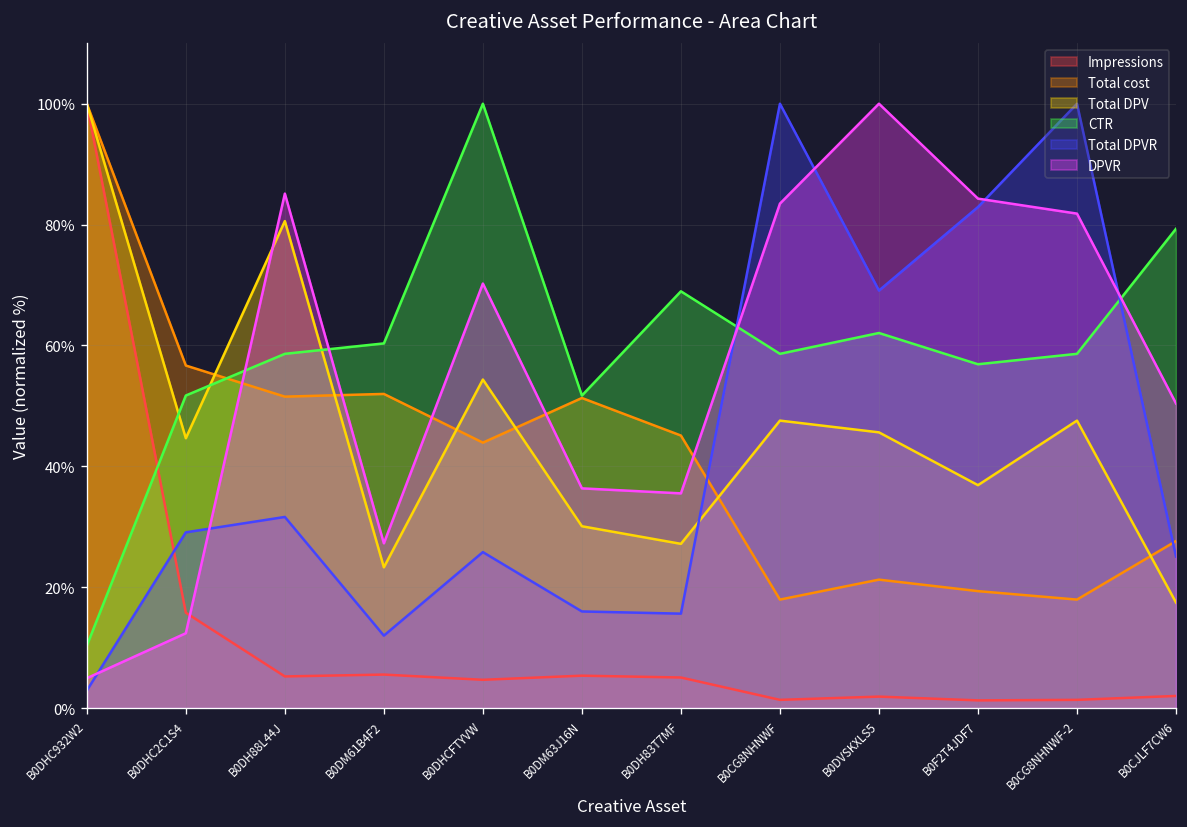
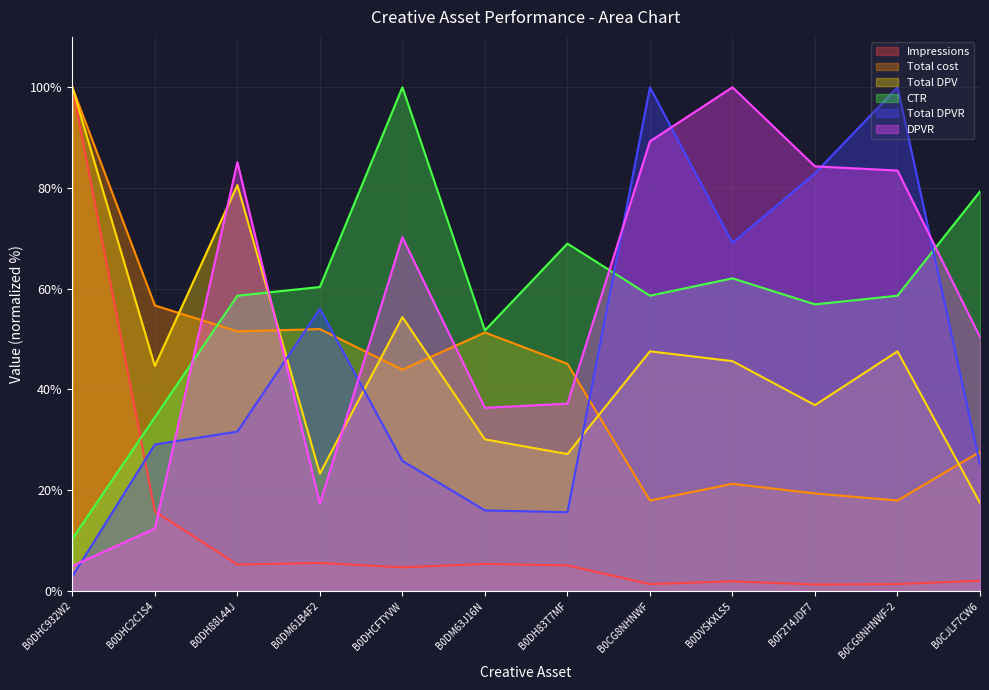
  {
    "CTR": {
      "B0DHC932W2": "10%",
-     "B0DHC2C1S4": "52%",
+     "B0DHC2C1S4": "34%",
      "B0DH88L44J": "59%",
      "B0DM61B4F2": "60%",
      "B0DHCFTYVW": "100%",
      "B0DH83T7MF": "69%",
      "B0CG8NHNWF": "59%",
      "B0DVSKXLS5": "62%",
      "B0F2T4JDF7": "57%",
      "B0CG8NHNWF-2": "59%",
      "B0CJLF7CW6": "79%"
    },
    "Total DPVR": {
      "B0DHC932W2": "3%",
      "B0DHC2C1S4": "29%",
      "B0DH88L44J": "32%",
-     "B0DM61B4F2": "12%",
+     "B0DM61B4F2": "56%",
      "B0DHCFTYVW": "26%",
      "B0DM63J16N": "16%",
      "B0DH83T7MF": "16%",
      "B0CG8NHNWF": "100%",
      "B0DVSKXLS5": "69%",
      "B0F2T4JDF7": "83%",
      "B0CJLF7CW6": "25%"
    },
    "DPVR": {
      "B0DHC932W2": "5%",
      "B0DHC2C1S4": "12%",
      "B0DH88L44J": "85%",
-     "B0DM61B4F2": "27%",
+     "B0DM61B4F2": "17%",
      "B0DHCFTYVW": "70%",
      "B0DM63J16N": "36%",
-     "B0DH83T7MF": "36%",
-     "B0CG8NHNWF": "83%",
+     "B0DH83T7MF": "37%",
+     "B0CG8NHNWF": "89%",
      "B0DVSKXLS5": "100%",
      "B0F2T4JDF7": "84%",
-     "B0CG8NHNWF-2": "82%",
+     "B0CG8NHNWF-2": "83%",
      "B0CJLF7CW6": "50%"
    }
  }
